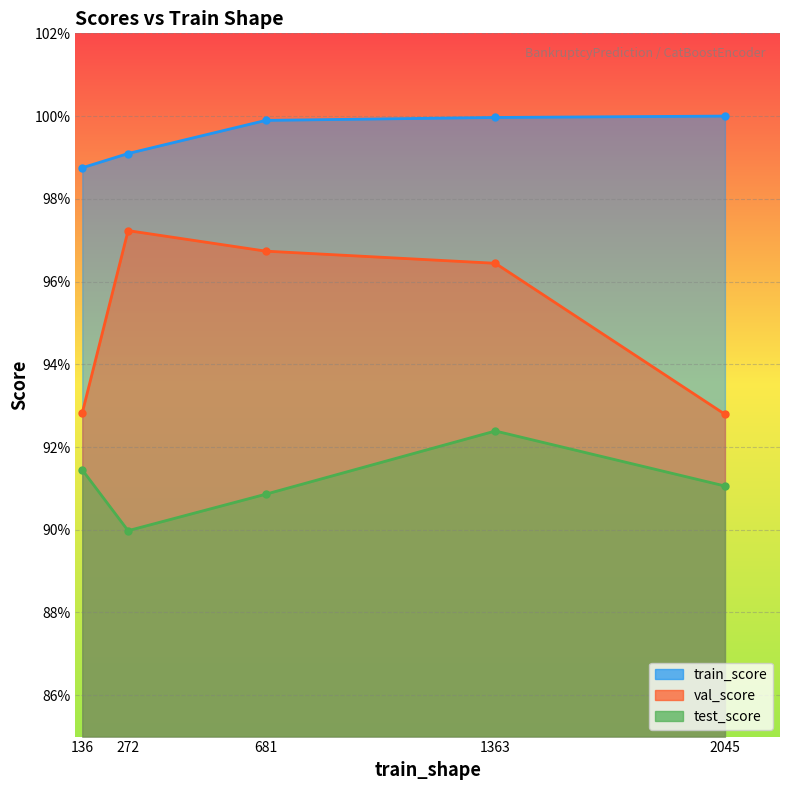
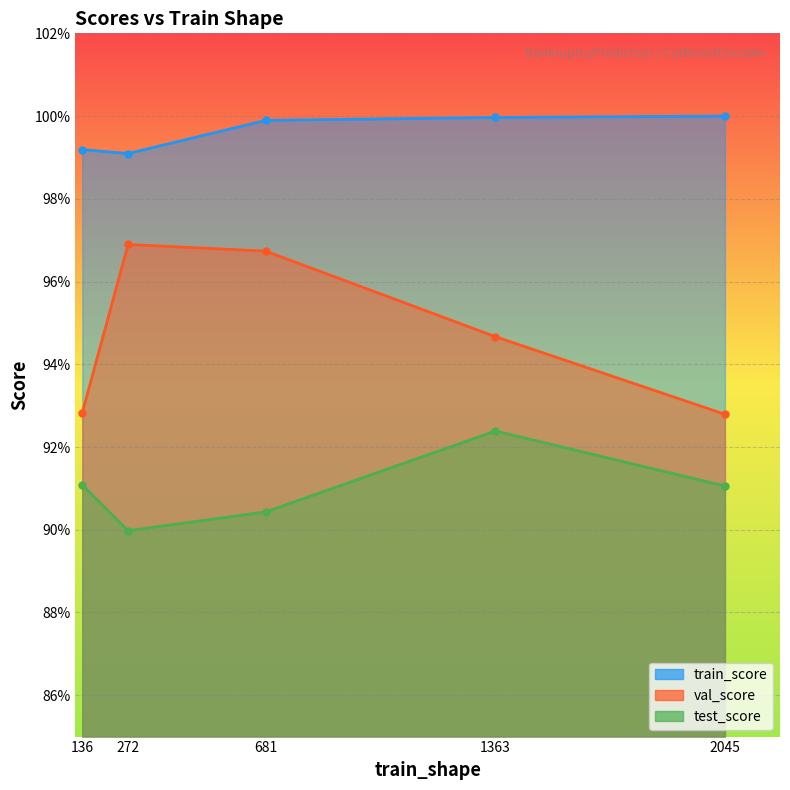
  {
    "train_score": {
-     "136": "98.8%",
+     "136": "99.2%",
      "272": "99.1%",
      "681": "99.9%",
      "1363": "100.0%",
      "2045": "100.0%"
    },
    "val_score": {
      "136": "92.8%",
-     "272": "97.2%",
+     "272": "96.9%",
      "681": "96.7%",
-     "1363": "96.4%",
+     "1363": "94.7%",
      "2045": "92.8%"
    },
    "test_score": {
-     "136": "91.4%",
+     "136": "91.1%",
      "272": "90.0%",
-     "681": "90.9%",
+     "681": "90.4%",
      "1363": "92.4%",
      "2045": "91.1%"
    }
  }
